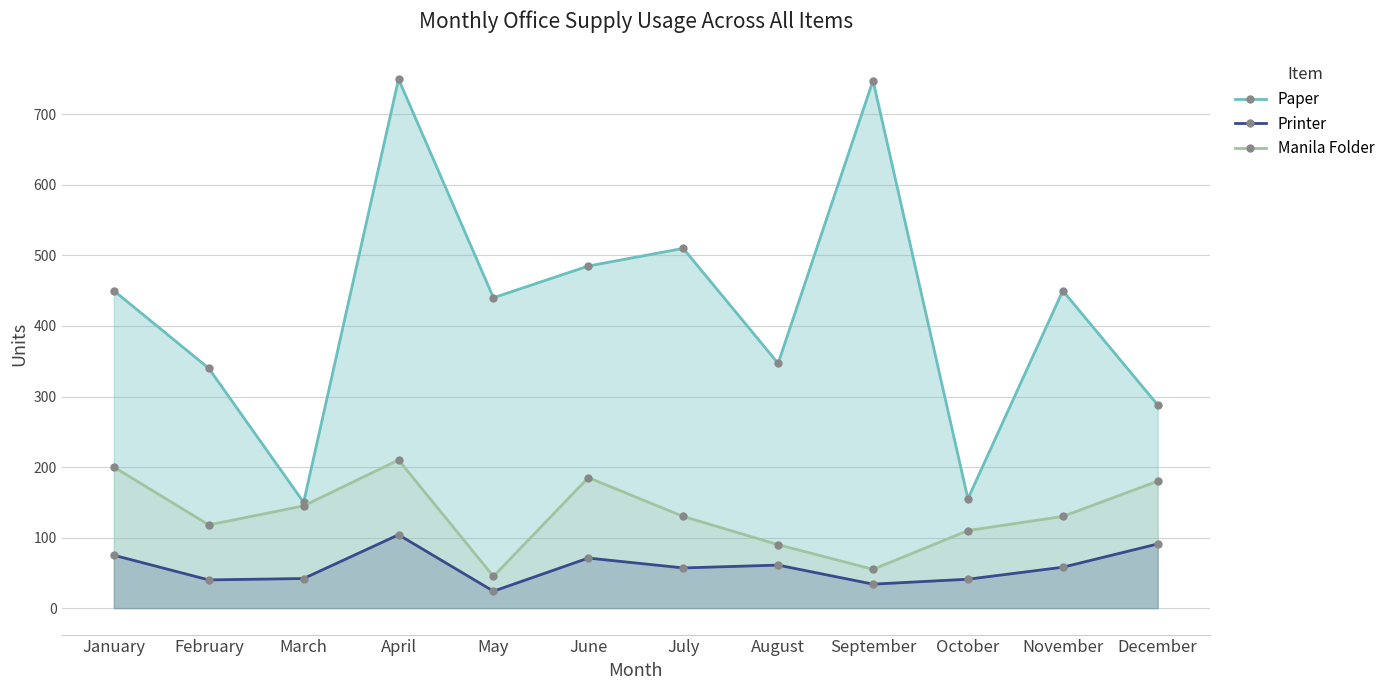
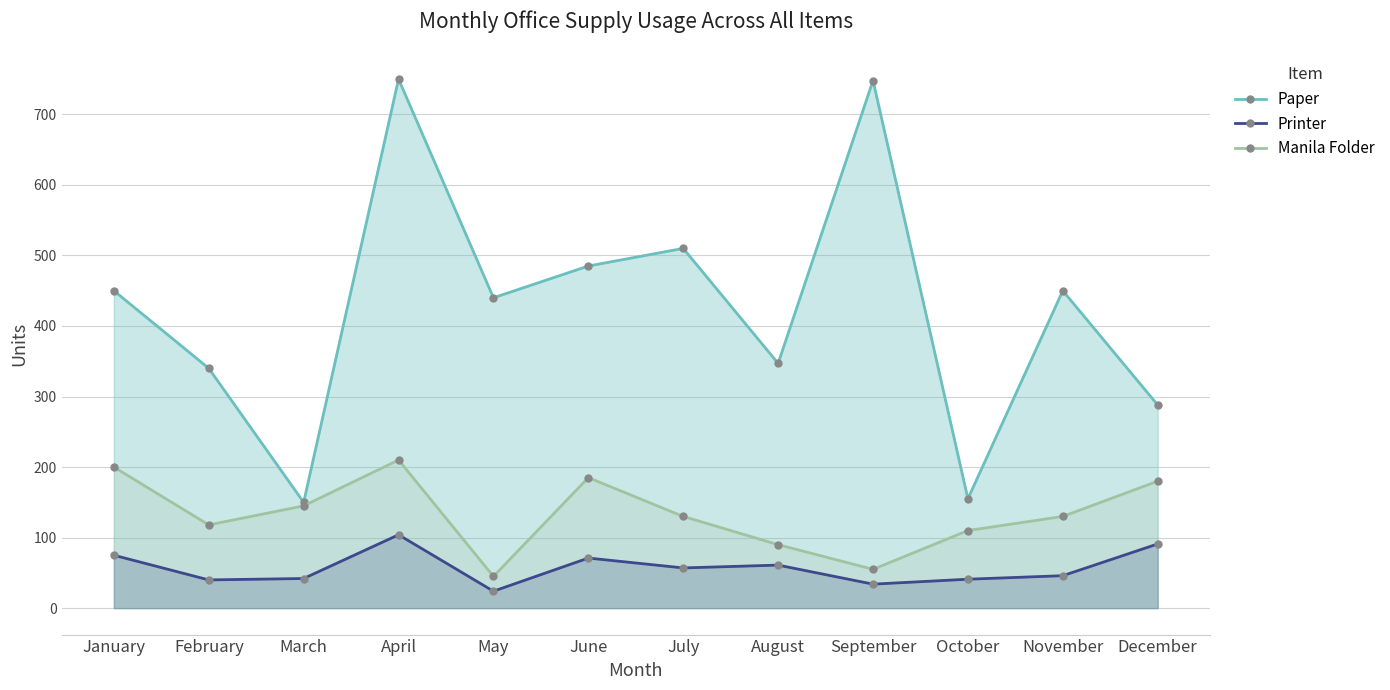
  {
    "Paper": {
      "January": 450,
      "February": 340,
      "March": 150,
      "April": 750,
      "May": 440,
      "June": 490,
      "July": 510,
      "August": 350,
      "September": 750,
      "October": 160,
      "November": 450,
      "December": 290
    },
    "Printer": {
      "January": 80,
      "February": 40,
      "March": 40,
      "April": 100,
      "May": 20,
      "June": 70,
      "July": 60,
      "August": 60,
      "September": 30,
      "October": 40,
-     "November": 60,
+     "November": 50,
      "December": 90
    },
    "Manila Folder": {
      "January": 200,
      "February": 120,
      "March": 150,
      "April": 210,
      "May": 50,
      "June": 190,
      "July": 130,
      "August": 90,
      "September": 60,
      "October": 110,
      "November": 130,
      "December": 180
    }
  }
